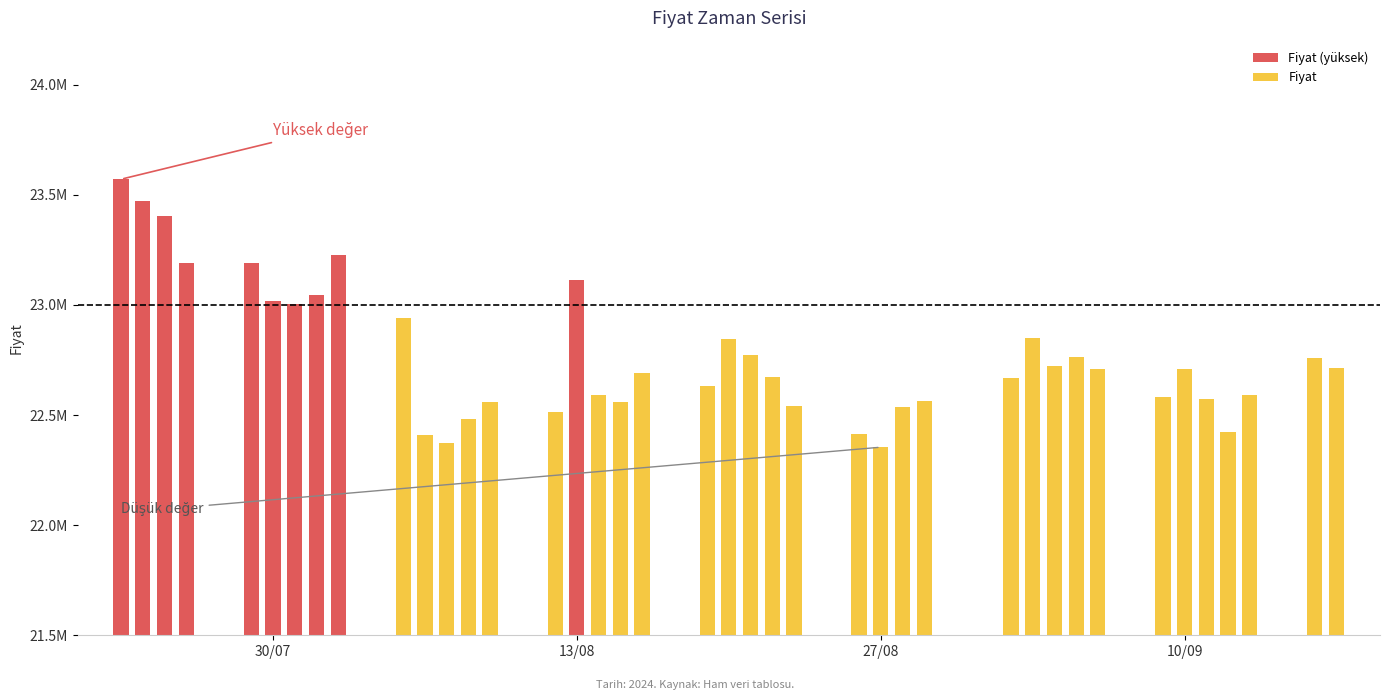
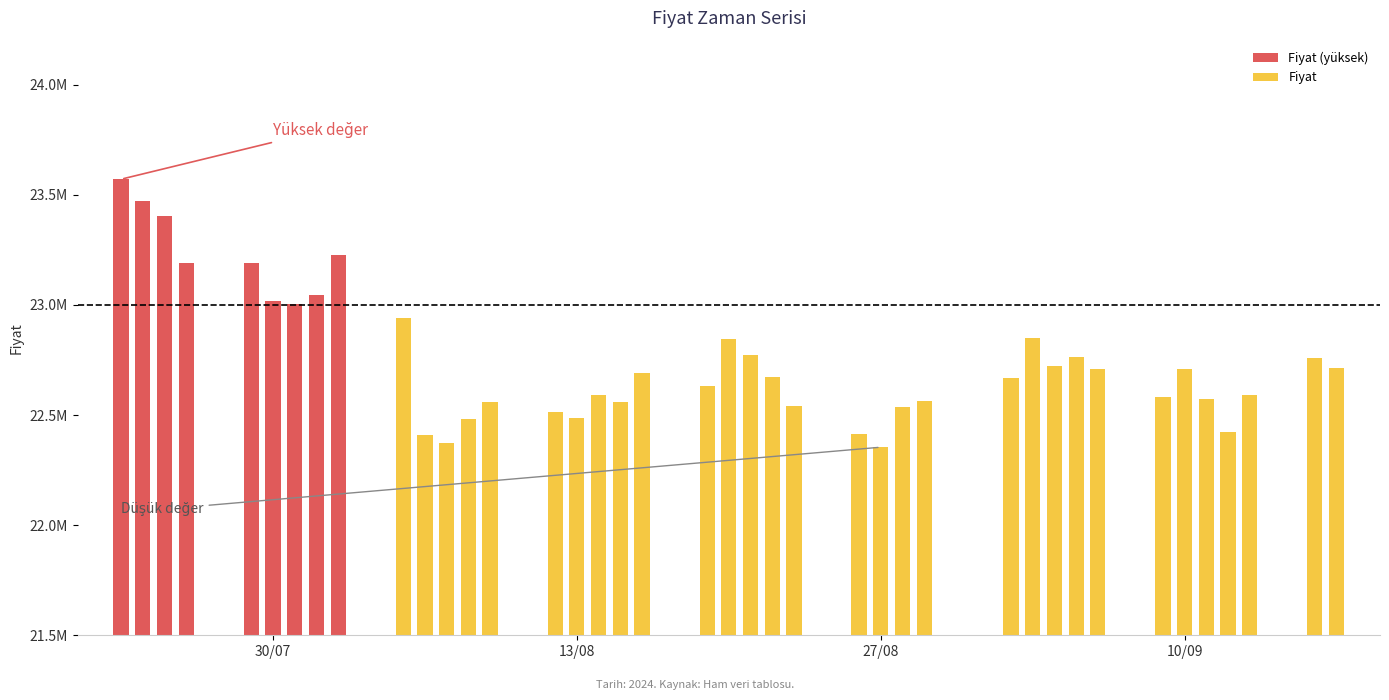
  {
    "30/07": 23020000,
-   "13/08": 23110000,
+   "13/08": 22490000,
    "27/08": 22350000,
    "10/09": 22710000
  }
